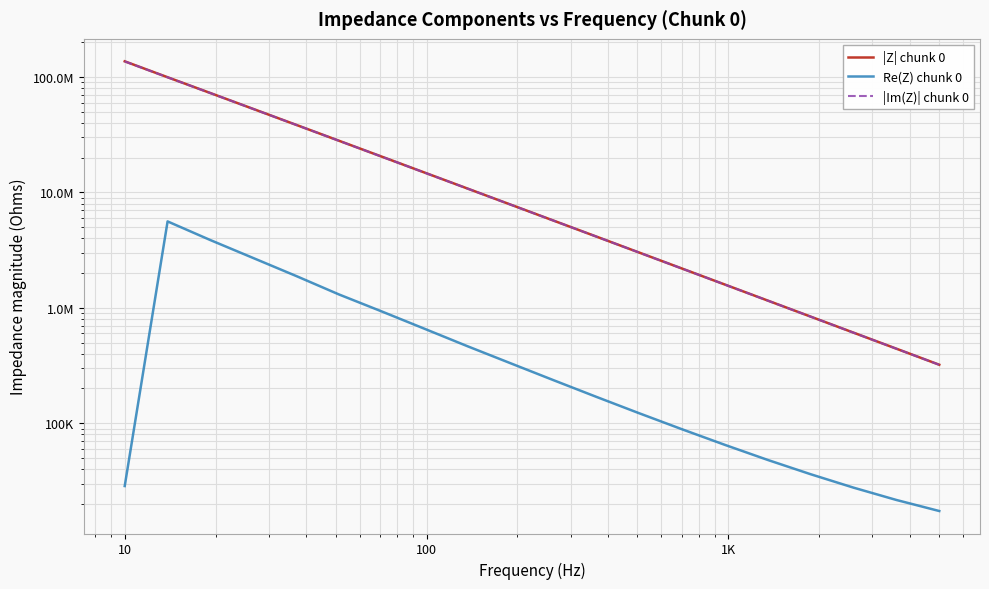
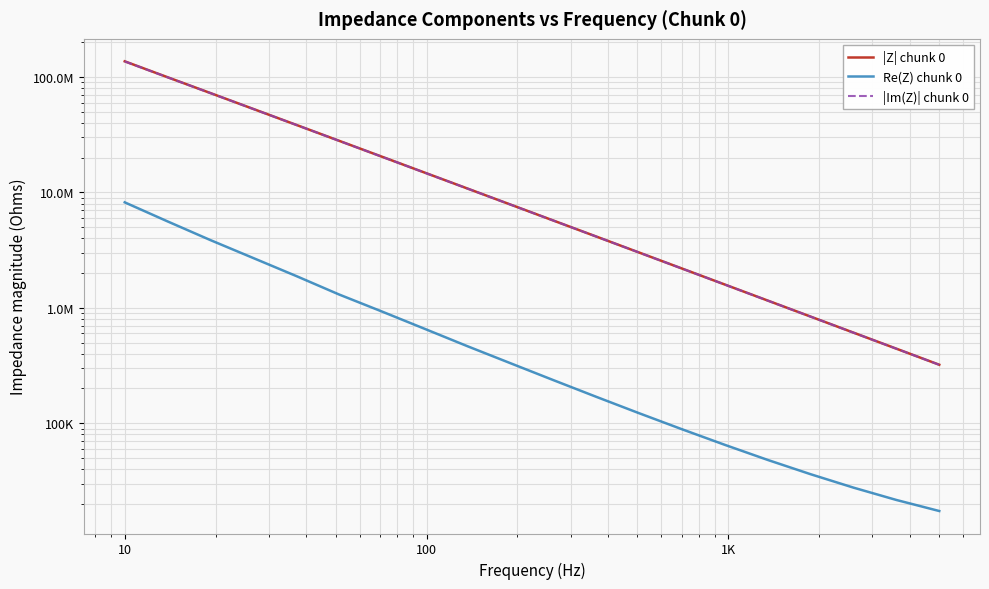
  {
    "|Im(Z)| chunk 0": {
      "10": 140000000
    },
    "Re(Z) chunk 0": {
-     "10": 29000
+     "10": 8000000
    }
  }
